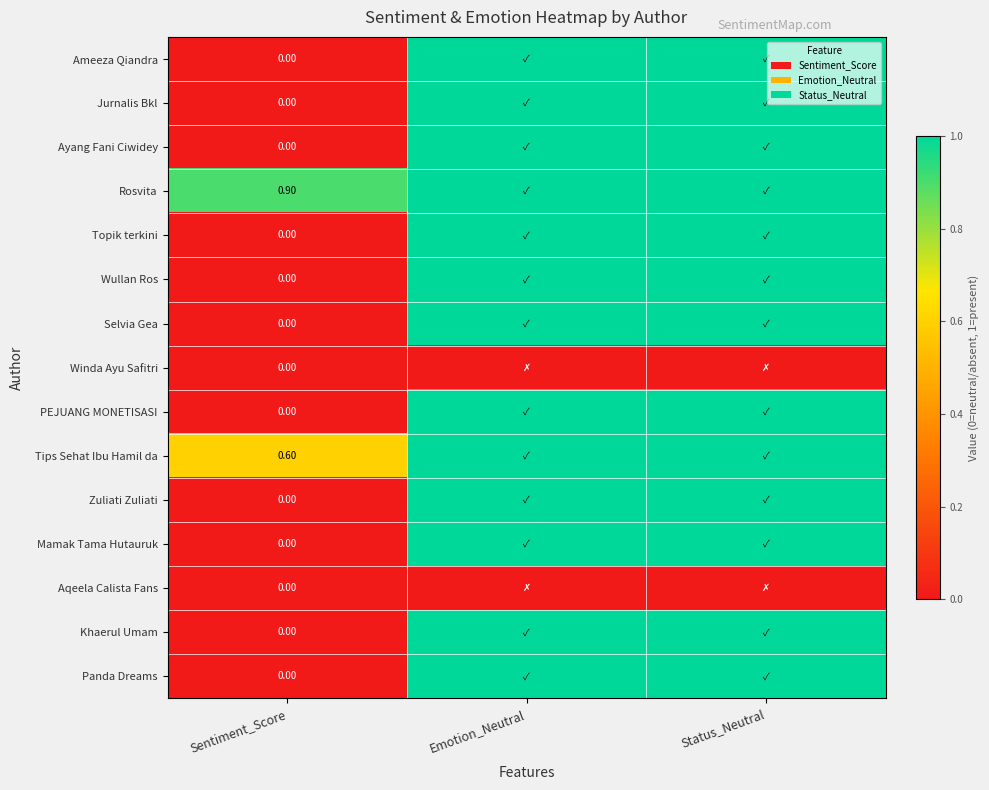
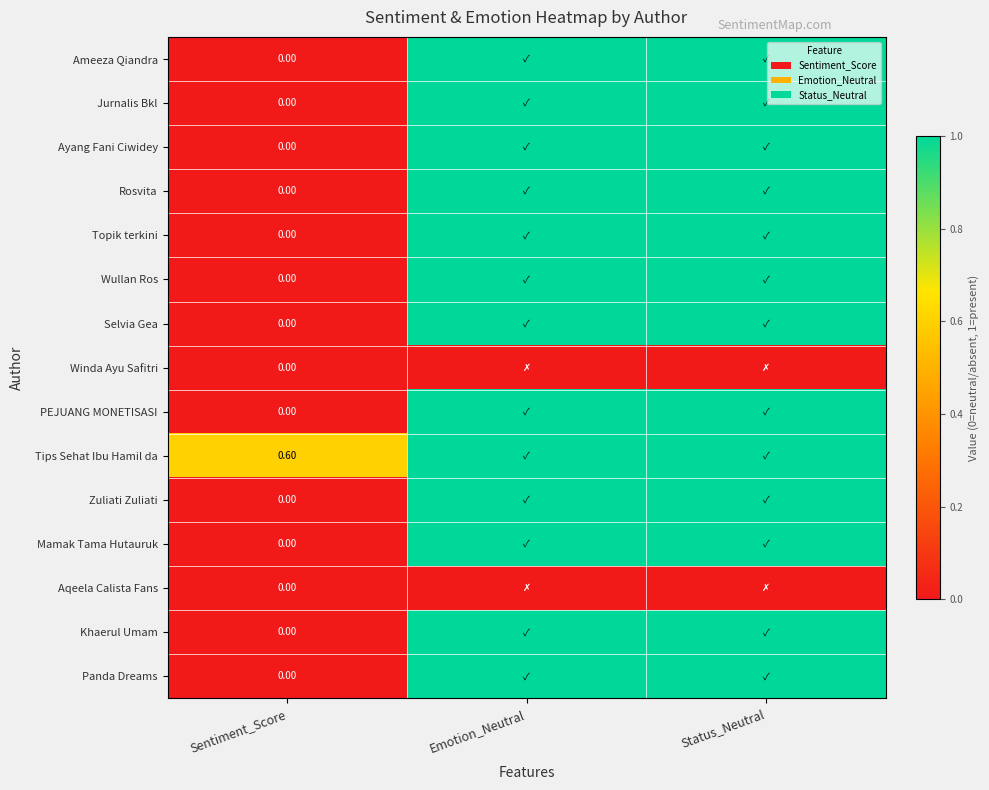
  {
    "Ameeza Qiandra": {
      "Sentiment_Score": 0.00
    },
    "Jurnalis Bkl": {
      "Sentiment_Score": 0.00
    },
    "Ayang Fani Ciwidey": {
      "Sentiment_Score": 0.00
    },
    "Rosvita": {
-     "Sentiment_Score": 0.90
+     "Sentiment_Score": 0.00
    },
    "Topik terkini": {
      "Sentiment_Score": 0.00
    },
    "Wullan Ros": {
      "Sentiment_Score": 0.00
    },
    "Selvia Gea": {
      "Sentiment_Score": 0.00
    },
    "Winda Ayu Safitri": {
      "Sentiment_Score": 0.00
    },
    "PEJUANG MONETISASI": {
      "Sentiment_Score": 0.00
    },
    "Tips Sehat Ibu Hamil da": {
      "Sentiment_Score": 0.60
    },
    "Zuliati Zuliati": {
      "Sentiment_Score": 0.00
    },
    "Mamak Tama Hutauruk": {
      "Sentiment_Score": 0.00
    },
    "Aqeela Calista Fans": {
      "Sentiment_Score": 0.00
    },
    "Khaerul Umam": {
      "Sentiment_Score": 0.00
    },
    "Panda Dreams": {
      "Sentiment_Score": 0.00
    }
  }
